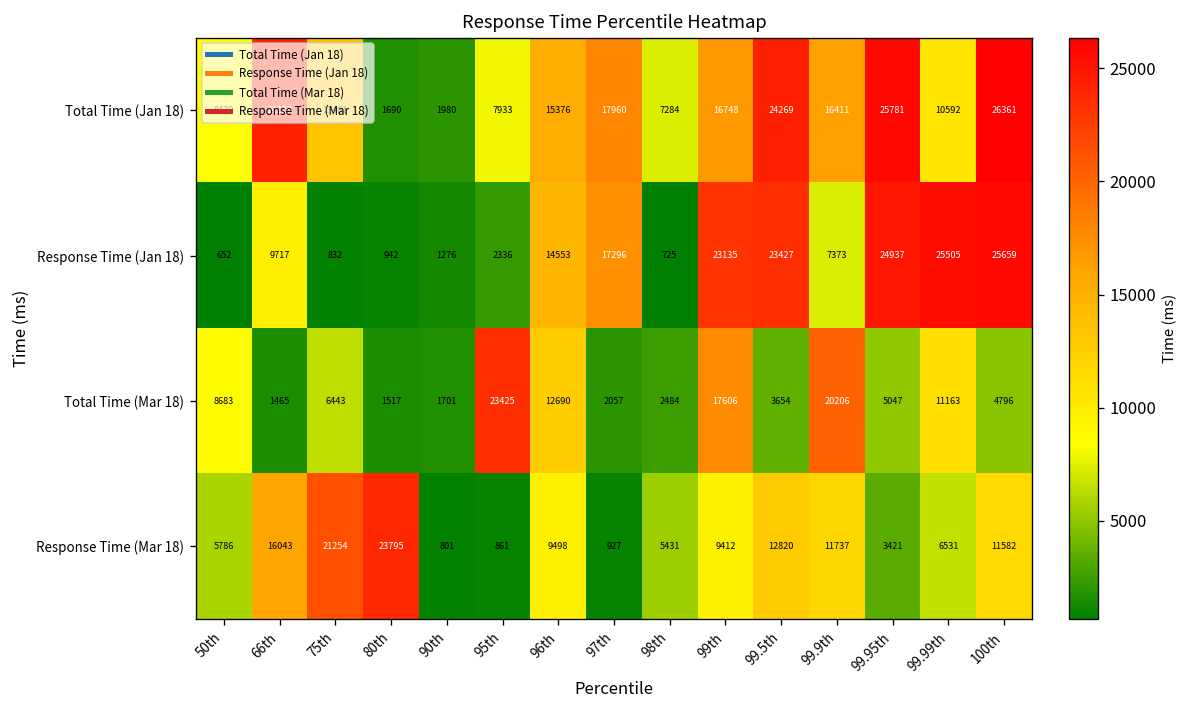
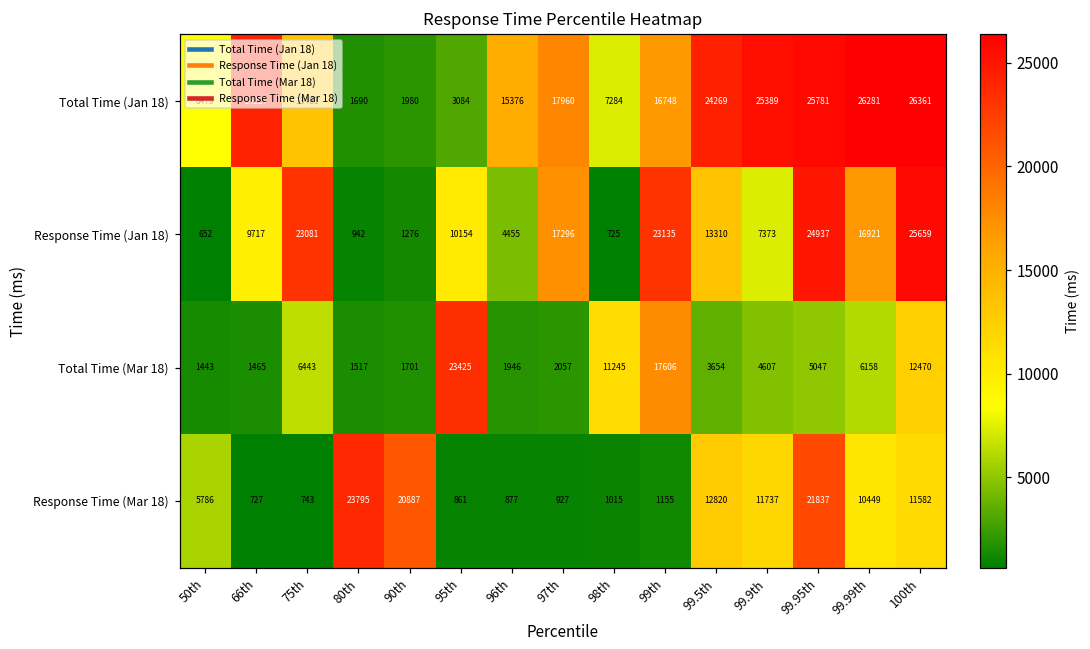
  {
    "Total Time (Jan 18)": {
      "80th": 1690,
      "90th": 1980,
-     "95th": 7933,
+     "95th": 3084,
      "96th": 15376,
      "97th": 17960,
      "98th": 7284,
      "99th": 16748,
      "99.5th": 24269,
-     "99.9th": 16411,
+     "99.9th": 25389,
      "99.95th": 25781,
-     "99.99th": 10592,
+     "99.99th": 26281,
      "100th": 26361
    },
    "Response Time (Jan 18)": {
      "50th": 652,
      "66th": 9717,
-     "75th": 832,
+     "75th": 23081,
      "80th": 942,
      "90th": 1276,
-     "95th": 2336,
-     "96th": 14553,
+     "95th": 10154,
+     "96th": 4455,
      "97th": 17296,
      "98th": 725,
      "99th": 23135,
-     "99.5th": 23427,
+     "99.5th": 13310,
      "99.9th": 7373,
      "99.95th": 24937,
-     "99.99th": 25505,
+     "99.99th": 16921,
      "100th": 25659
    },
    "Total Time (Mar 18)": {
-     "50th": 8683,
+     "50th": 1443,
      "66th": 1465,
      "75th": 6443,
      "80th": 1517,
      "90th": 1701,
      "95th": 23425,
-     "96th": 12690,
+     "96th": 1946,
      "97th": 2057,
-     "98th": 2484,
+     "98th": 11245,
      "99th": 17606,
      "99.5th": 3654,
-     "99.9th": 20206,
+     "99.9th": 4607,
      "99.95th": 5047,
-     "99.99th": 11163,
-     "100th": 4796
+     "99.99th": 6158,
+     "100th": 12470
    },
    "Response Time (Mar 18)": {
      "50th": 5786,
-     "66th": 16043,
-     "75th": 21254,
+     "66th": 727,
+     "75th": 743,
      "80th": 23795,
-     "90th": 801,
+     "90th": 20887,
      "95th": 861,
-     "96th": 9498,
+     "96th": 877,
      "97th": 927,
-     "98th": 5431,
-     "99th": 9412,
+     "98th": 1015,
+     "99th": 1155,
      "99.5th": 12820,
      "99.9th": 11737,
-     "99.95th": 3421,
-     "99.99th": 6531,
+     "99.95th": 21837,
+     "99.99th": 10449,
      "100th": 11582
    }
  }
